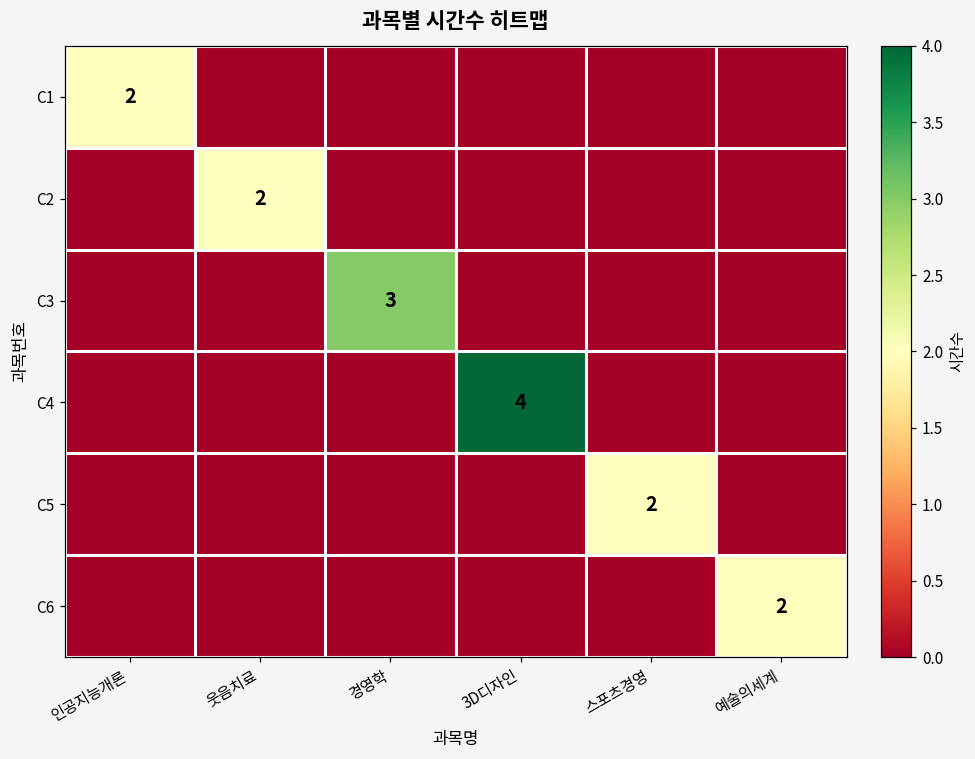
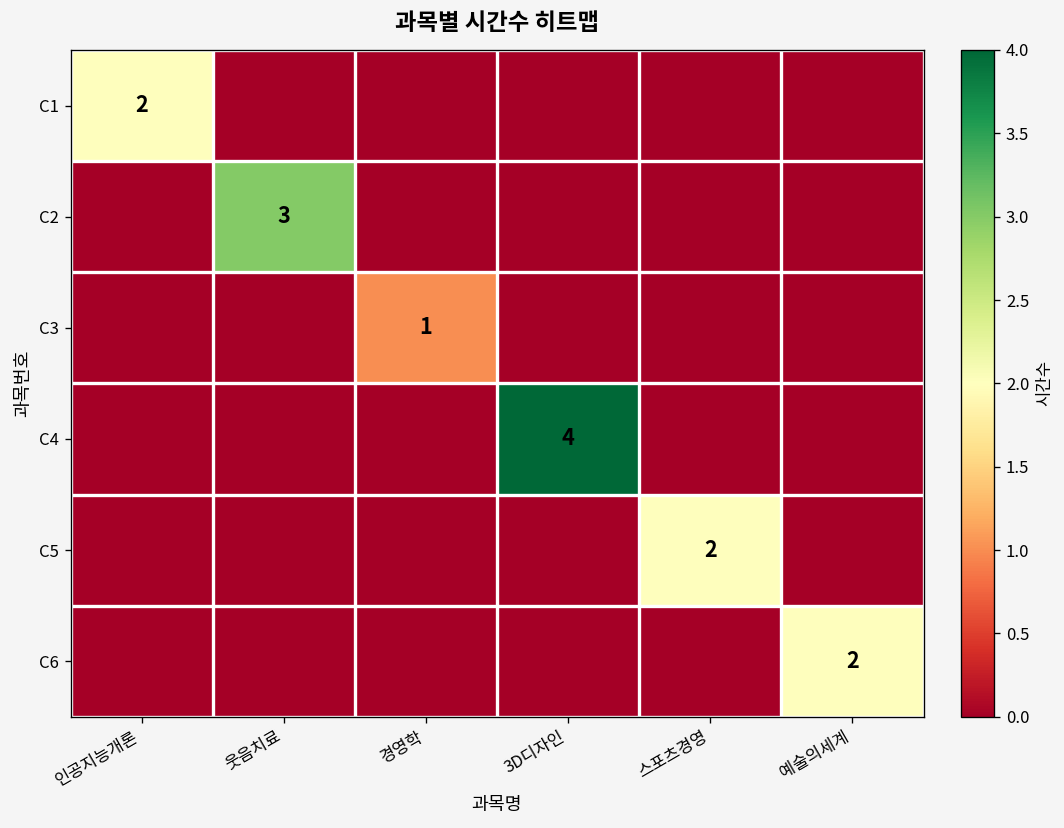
  {
    "C1": {
      "인공지능개론": 2
    },
    "C2": {
-     "웃음치료": 2
+     "웃음치료": 3
    },
    "C3": {
-     "경영학": 3
+     "경영학": 1
    },
    "C4": {
      "3D디자인": 4
    },
    "C5": {
      "스포츠경영": 2
    },
    "C6": {
      "예술의세계": 2
    }
  }
